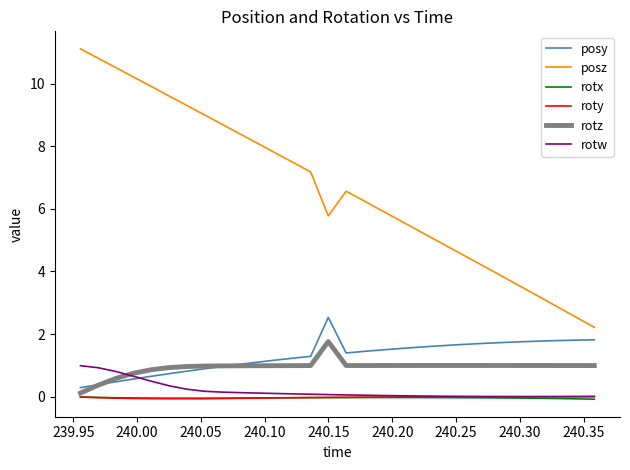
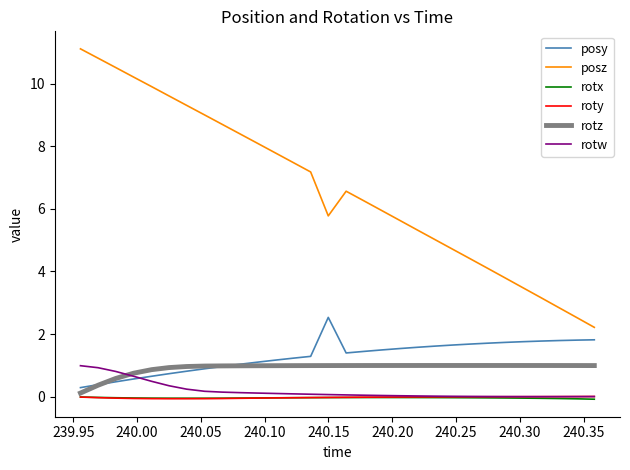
  {
    "posy": {
      "240.15": 2.5
    },
    "posz": {
      "240.15": 5.8
    },
    "rotz": {
-     "240.15": 1.8
+     "240.15": 1.0
    },
    "rotw": {
      "240.15": 0.1
    }
  }
